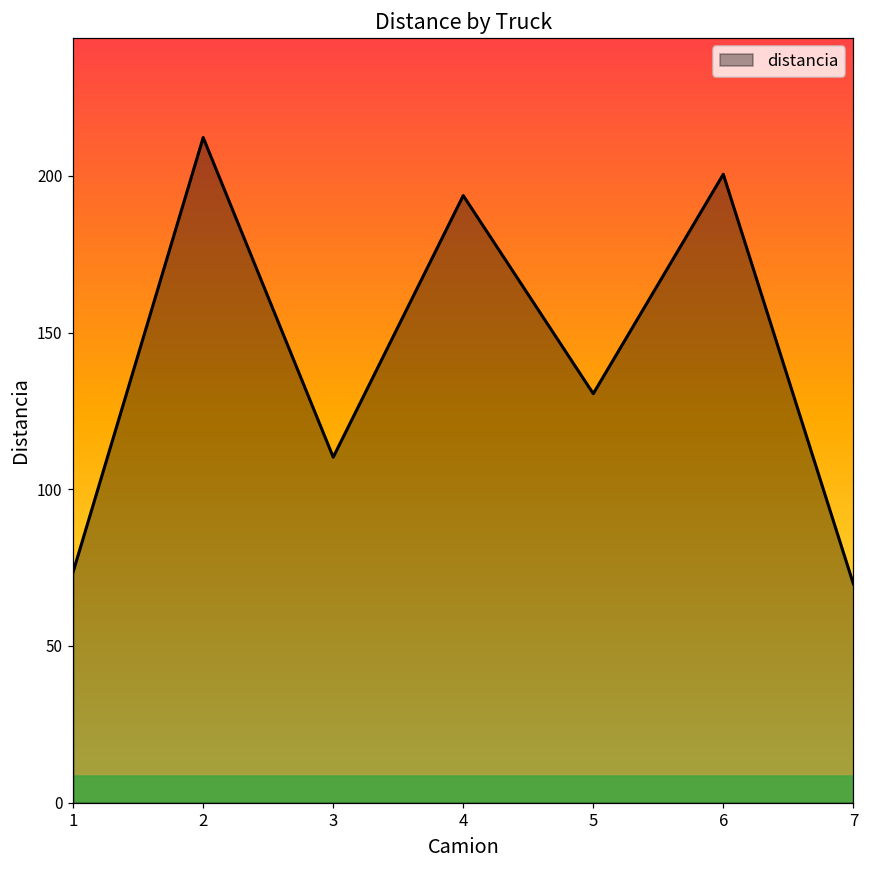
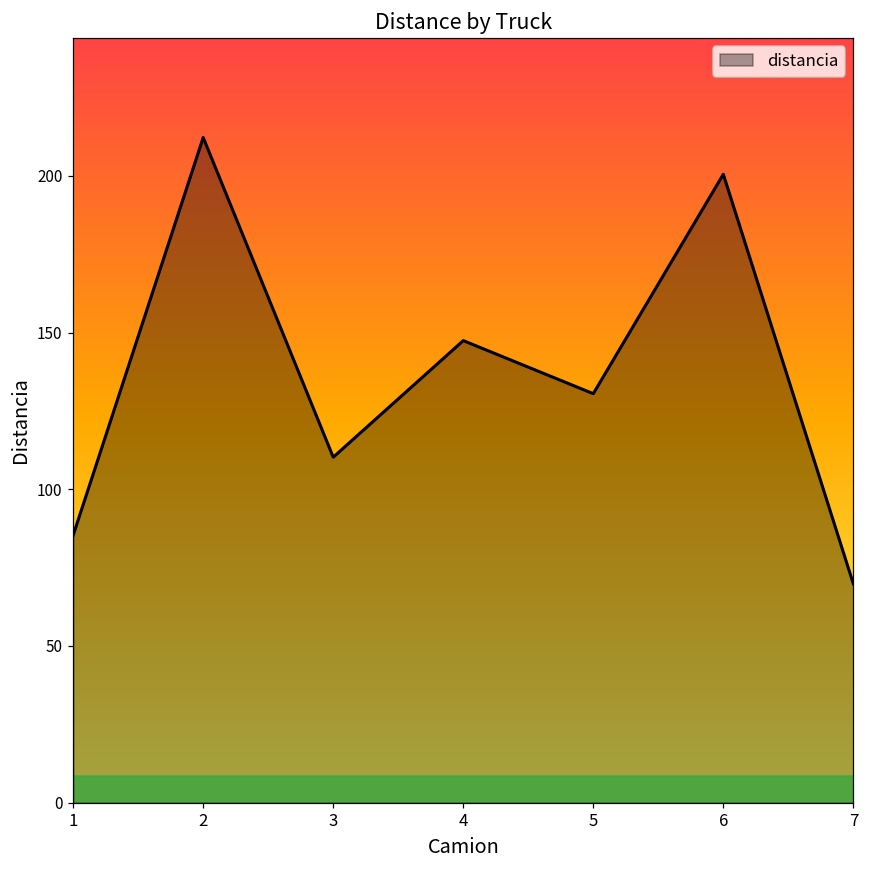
  {
-   "1": 74,
+   "1": 85,
    "2": 212,
    "3": 110,
-   "4": 194,
+   "4": 147,
    "5": 131,
    "6": 201,
    "7": 70
  }
